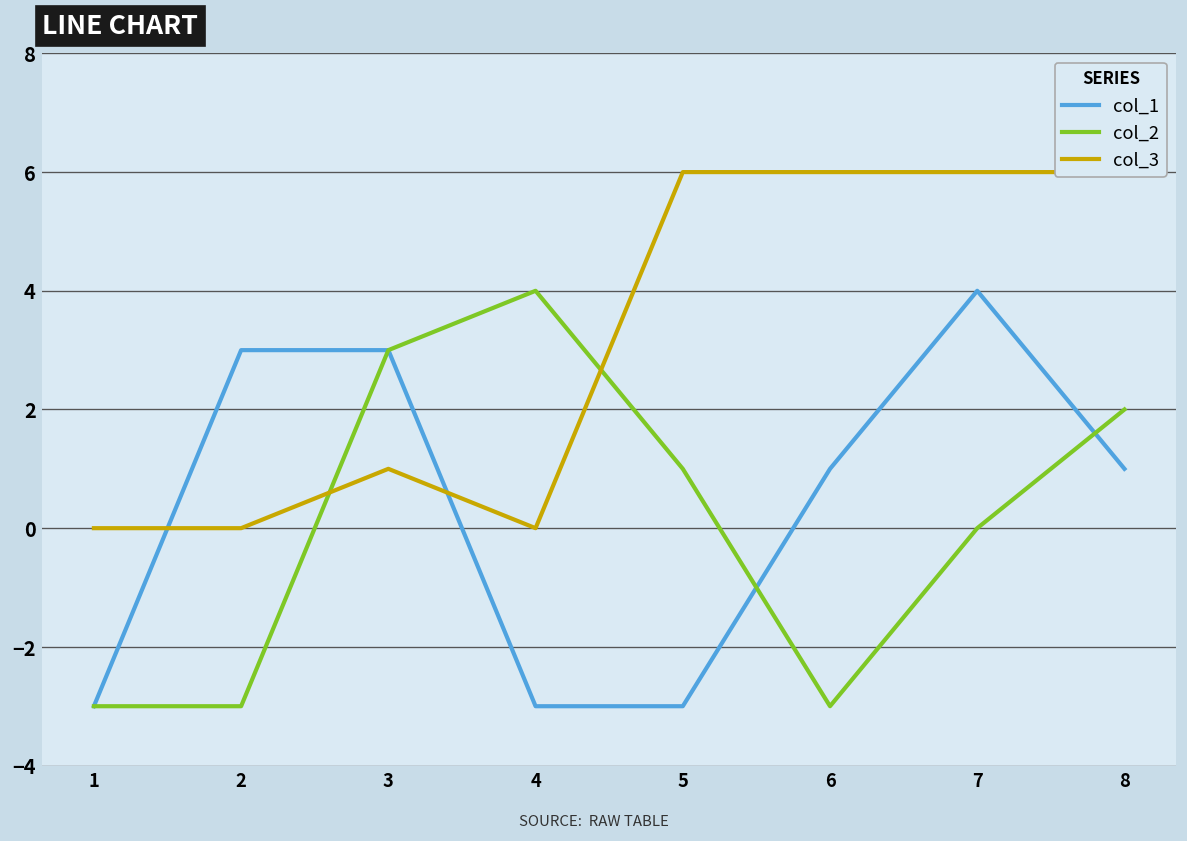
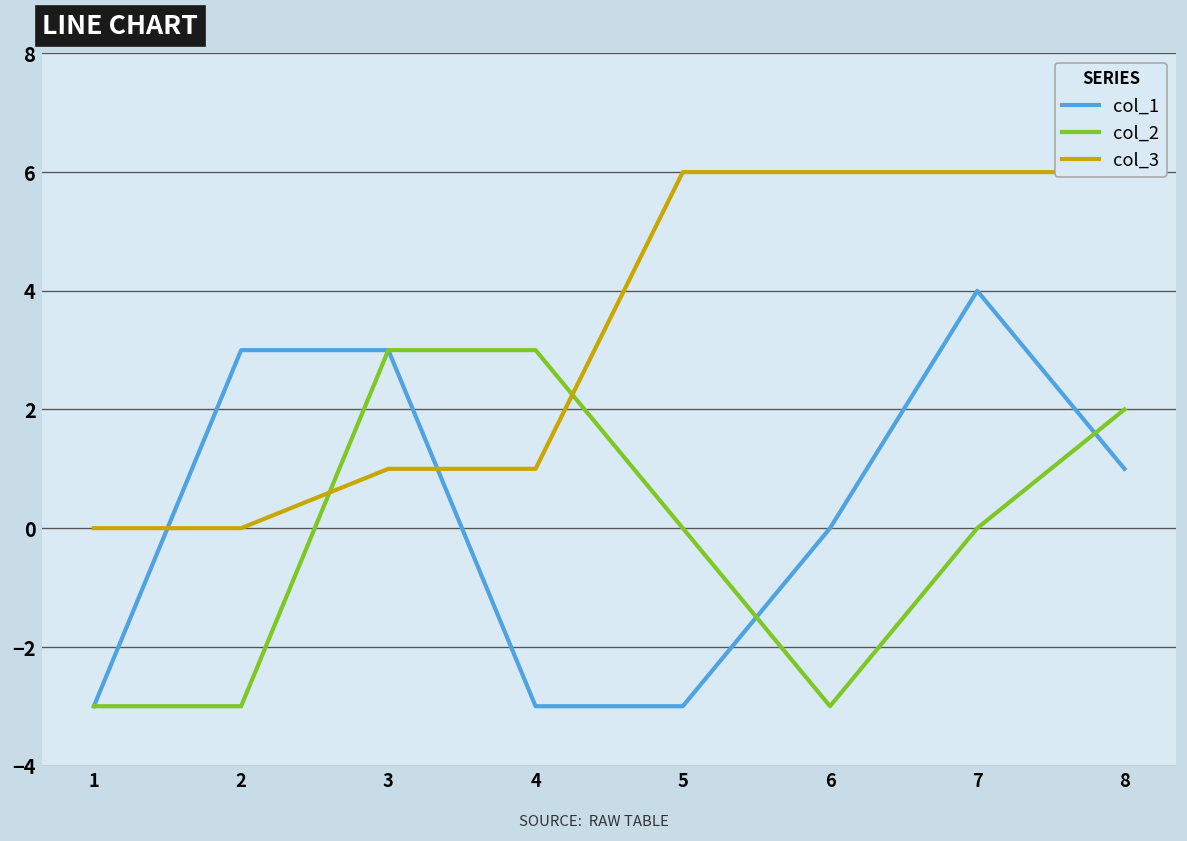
  {
    "col_1": {
      "2": 3,
      "4": -3,
      "5": -3,
-     "6": 1,
+     "6": 0,
      "7": 4,
      "8": 1
    },
    "col_2": {
      "2": -3,
-     "4": 4,
-     "5": 1,
+     "4": 3,
+     "5": 0,
      "6": -3,
      "7": 0,
      "8": 2
    },
    "col_3": {
      "1": 0,
      "2": 0,
      "3": 1,
-     "4": 0,
+     "4": 1,
      "5": 6,
      "6": 6,
      "7": 6
    }
  }
